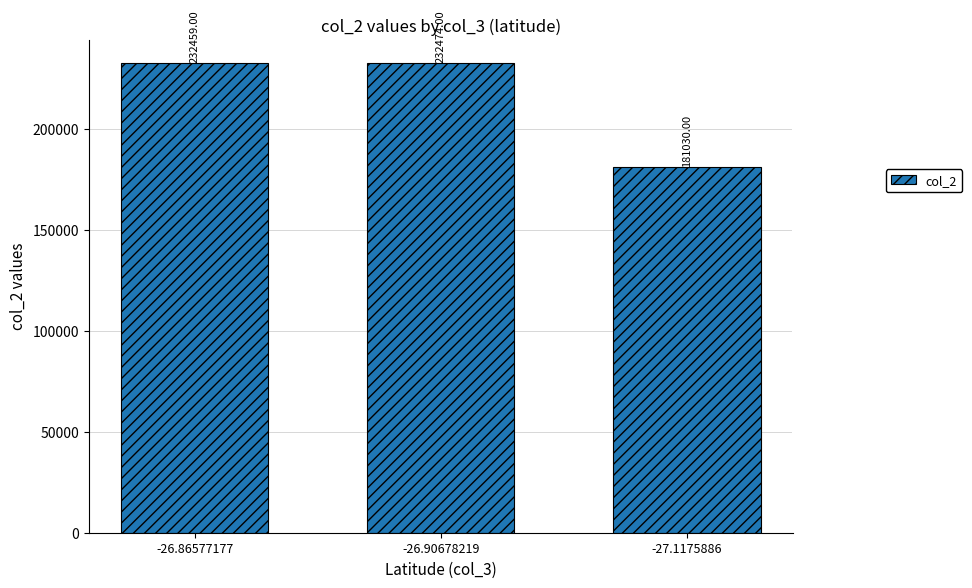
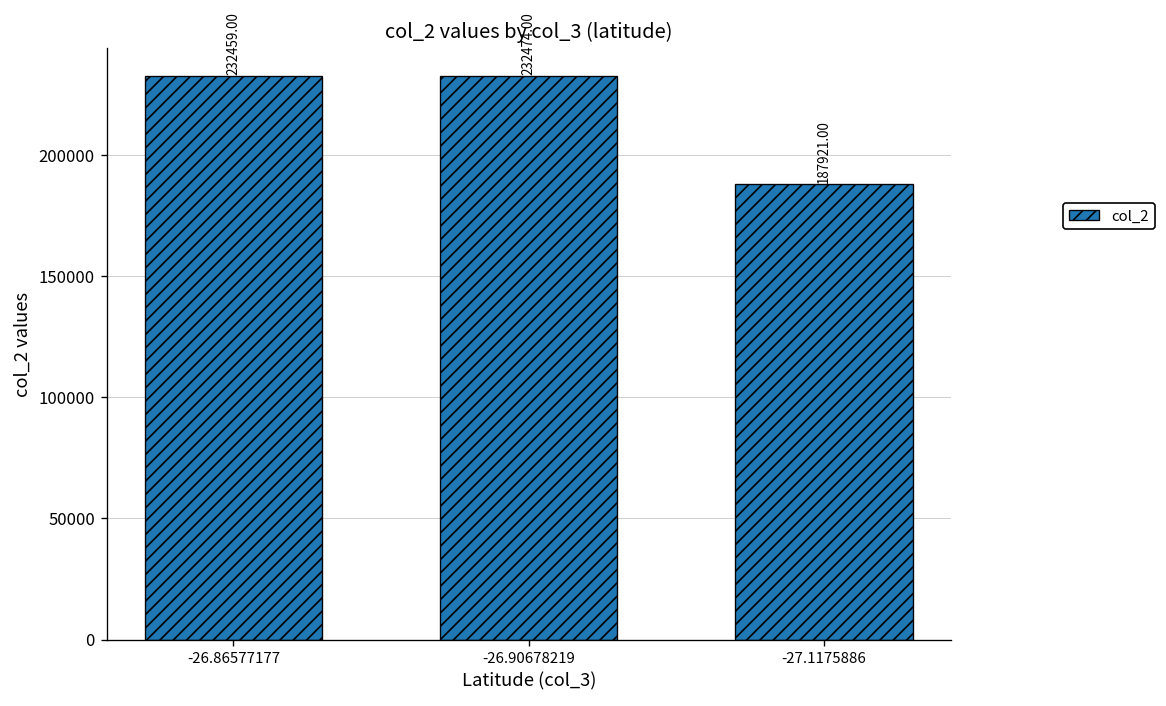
  {
    "-26.86577177": 232459.00,
    "-26.90678219": 232474.00,
-   "-27.1175886": 181030.00
+   "-27.1175886": 187921.00
  }
